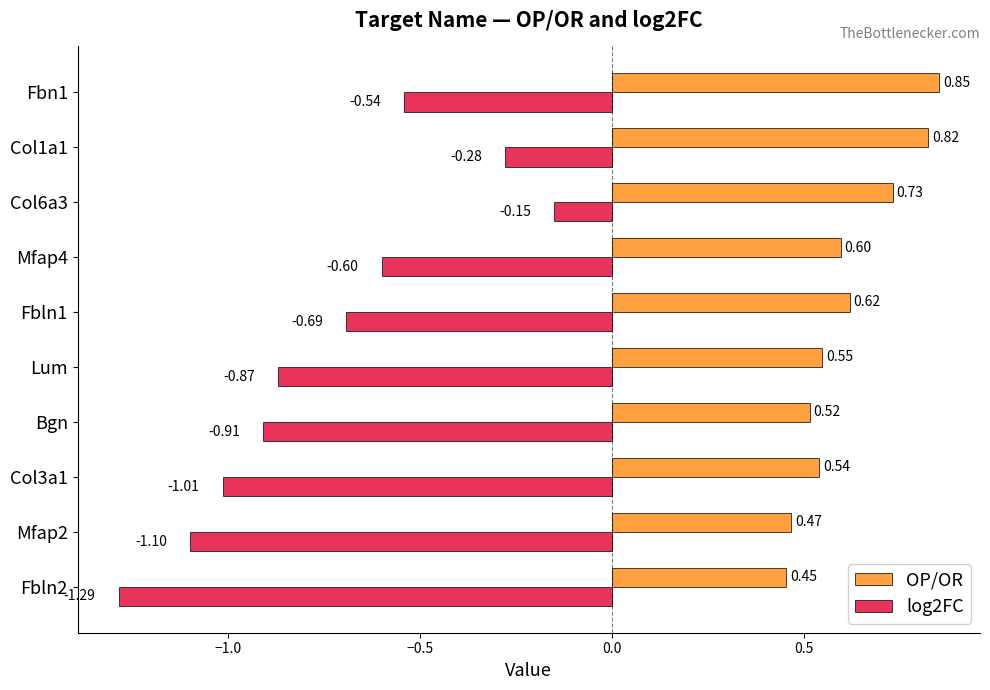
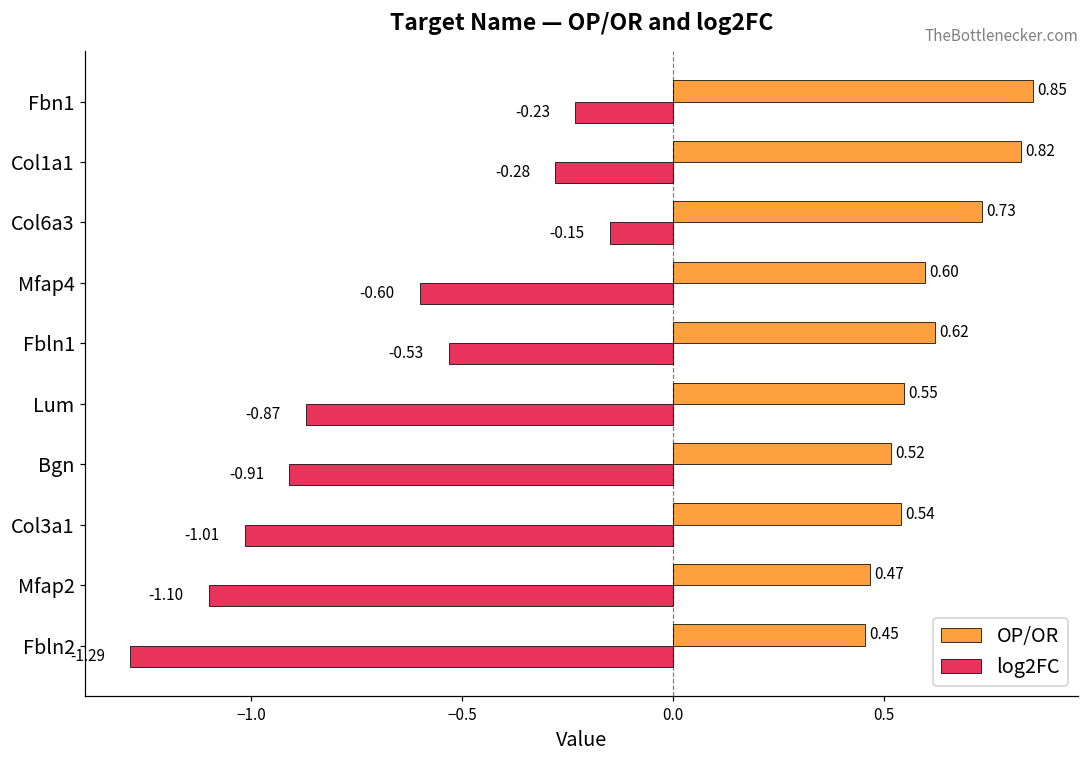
  {
    "OP/OR": {
      "Fbn1": 0.85,
      "Col1a1": 0.82,
      "Col6a3": 0.73,
      "Mfap4": 0.60,
      "Fbln1": 0.62,
      "Lum": 0.55,
      "Bgn": 0.52,
      "Col3a1": 0.54,
      "Mfap2": 0.47,
      "Fbln2": 0.45
    },
    "log2FC": {
-     "Fbn1": -0.54,
+     "Fbn1": -0.23,
      "Col1a1": -0.28,
      "Col6a3": -0.15,
      "Mfap4": -0.60,
-     "Fbln1": -0.69,
+     "Fbln1": -0.53,
      "Lum": -0.87,
      "Bgn": -0.91,
      "Col3a1": -1.01,
      "Mfap2": -1.10,
      "Fbln2": -1.29
    }
  }
